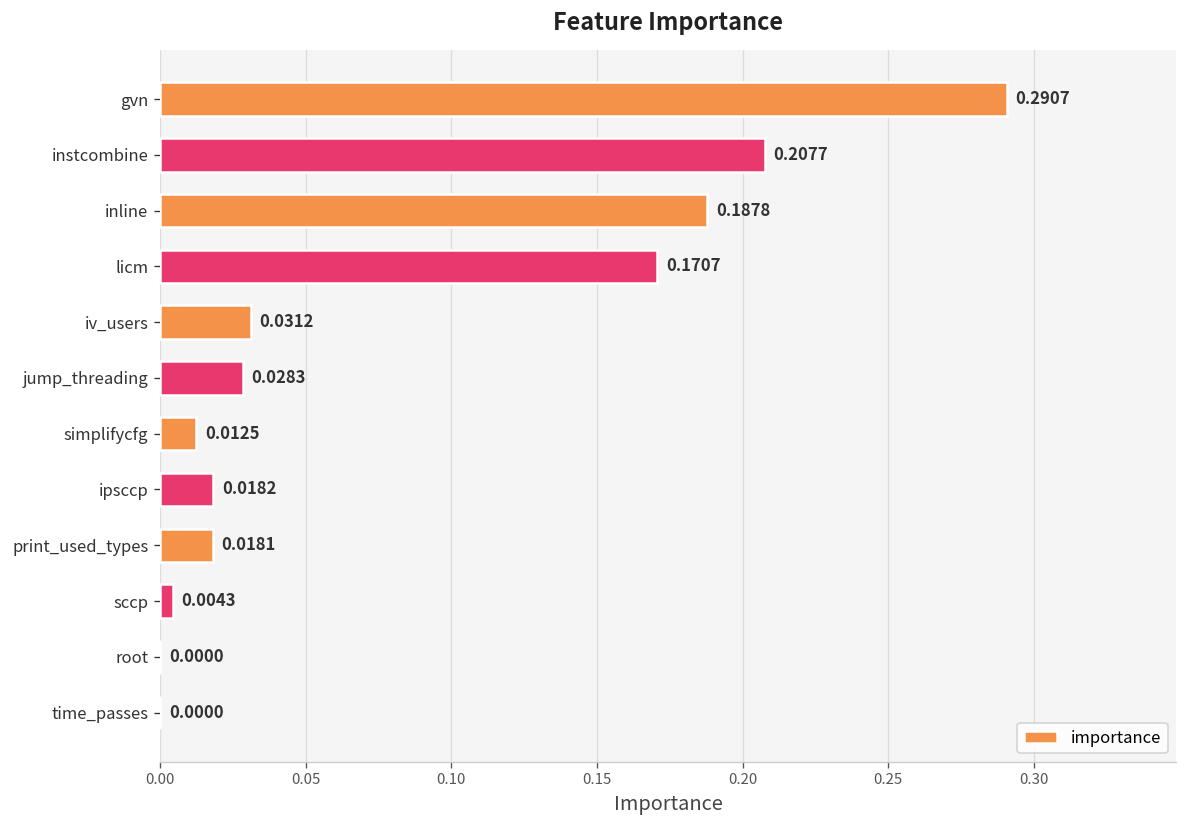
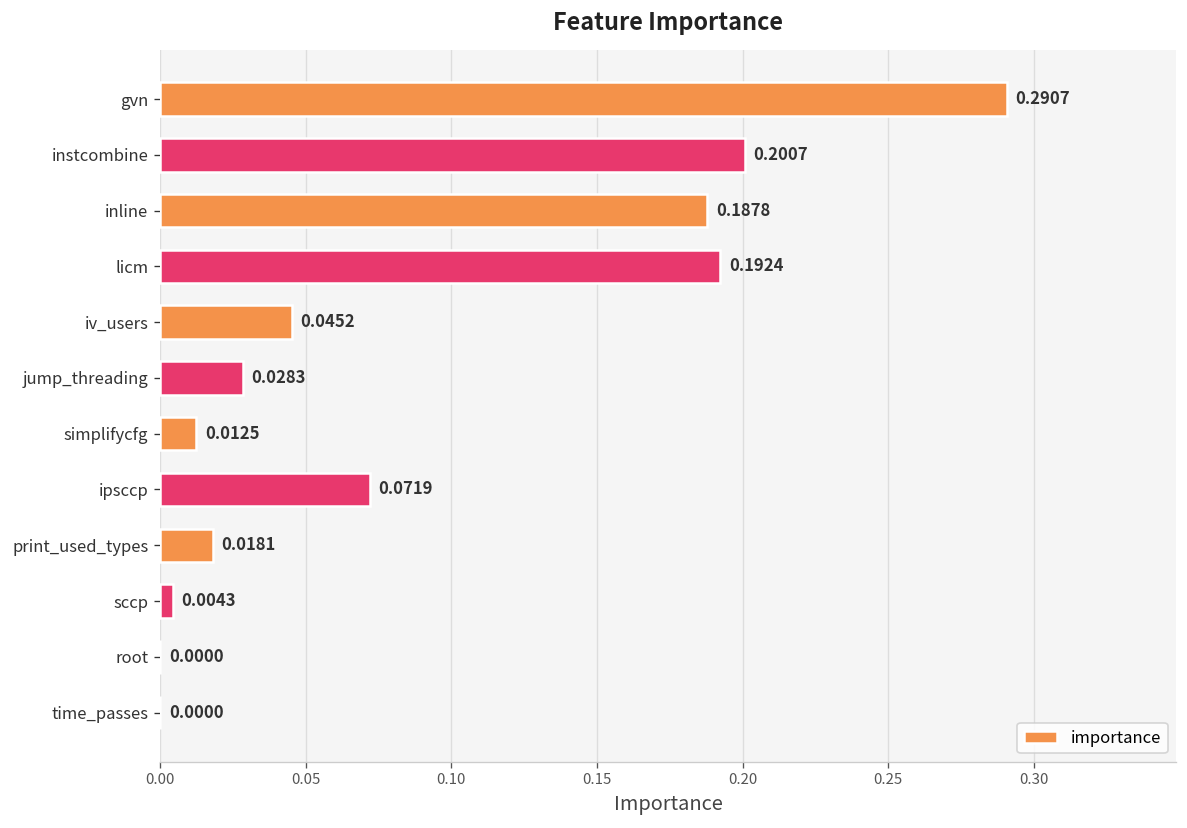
  {
    "gvn": 0.2907,
-   "instcombine": 0.2077,
+   "instcombine": 0.2007,
    "inline": 0.1878,
-   "licm": 0.1707,
-   "iv_users": 0.0312,
+   "licm": 0.1924,
+   "iv_users": 0.0452,
    "jump_threading": 0.0283,
    "simplifycfg": 0.0125,
-   "ipsccp": 0.0182,
+   "ipsccp": 0.0719,
    "print_used_types": 0.0181,
    "sccp": 0.0043,
    "root": 0.0000,
    "time_passes": 0.0000
  }
